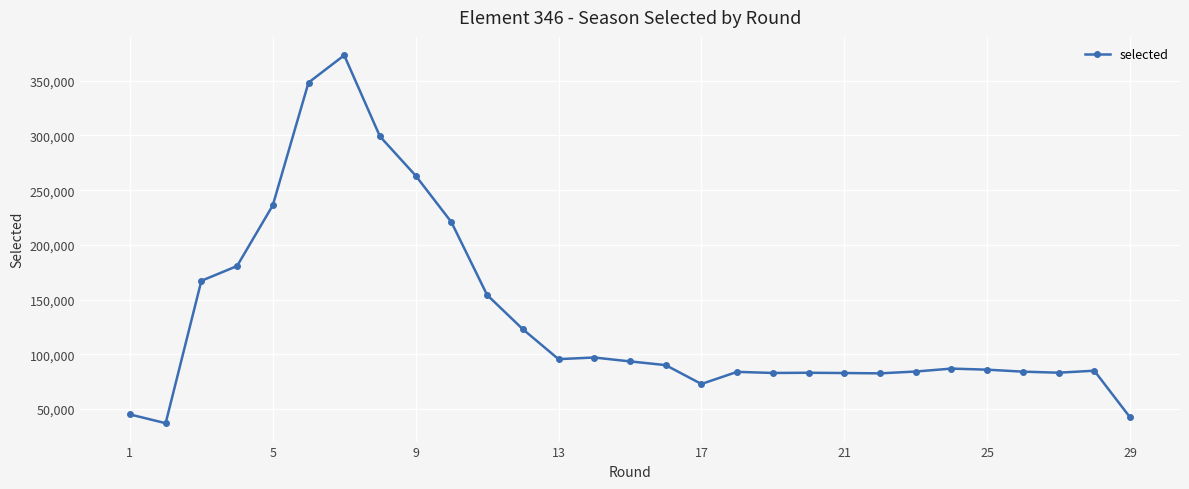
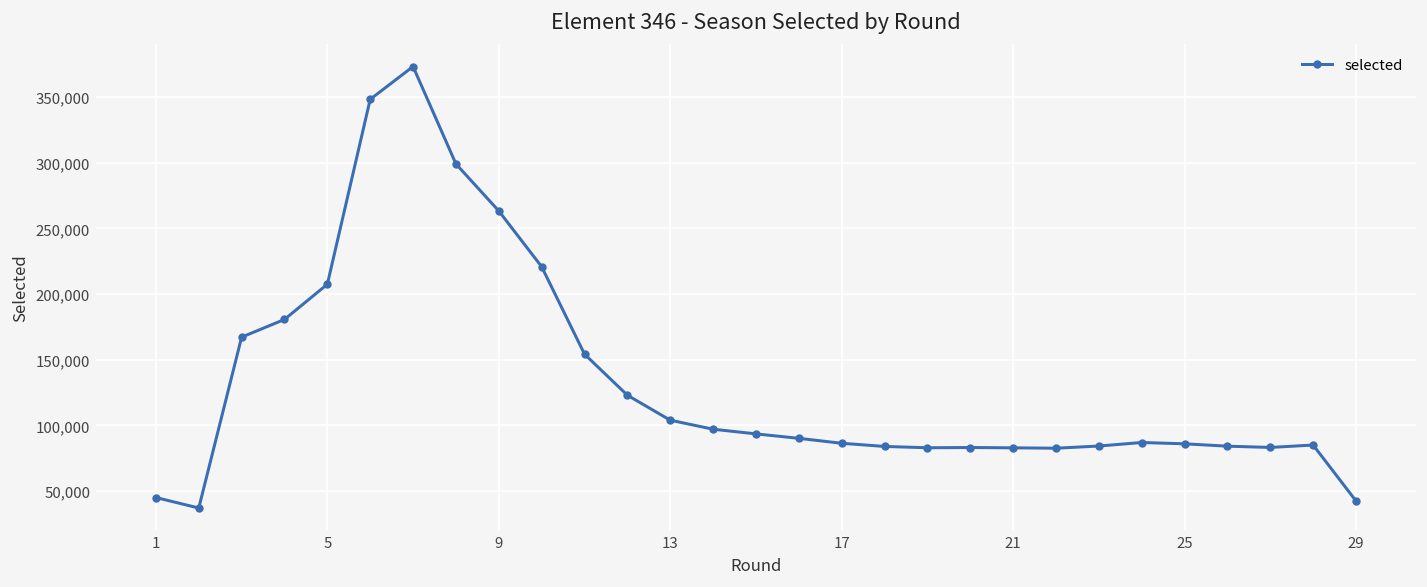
  {
    "1": "45,000",
-   "5": "236,000",
+   "5": "208,000",
    "9": "263,000",
-   "13": "96,000",
-   "17": "73,000",
+   "13": "104,000",
+   "17": "86,000",
    "21": "83,000",
    "25": "86,000",
    "29": "43,000"
  }
